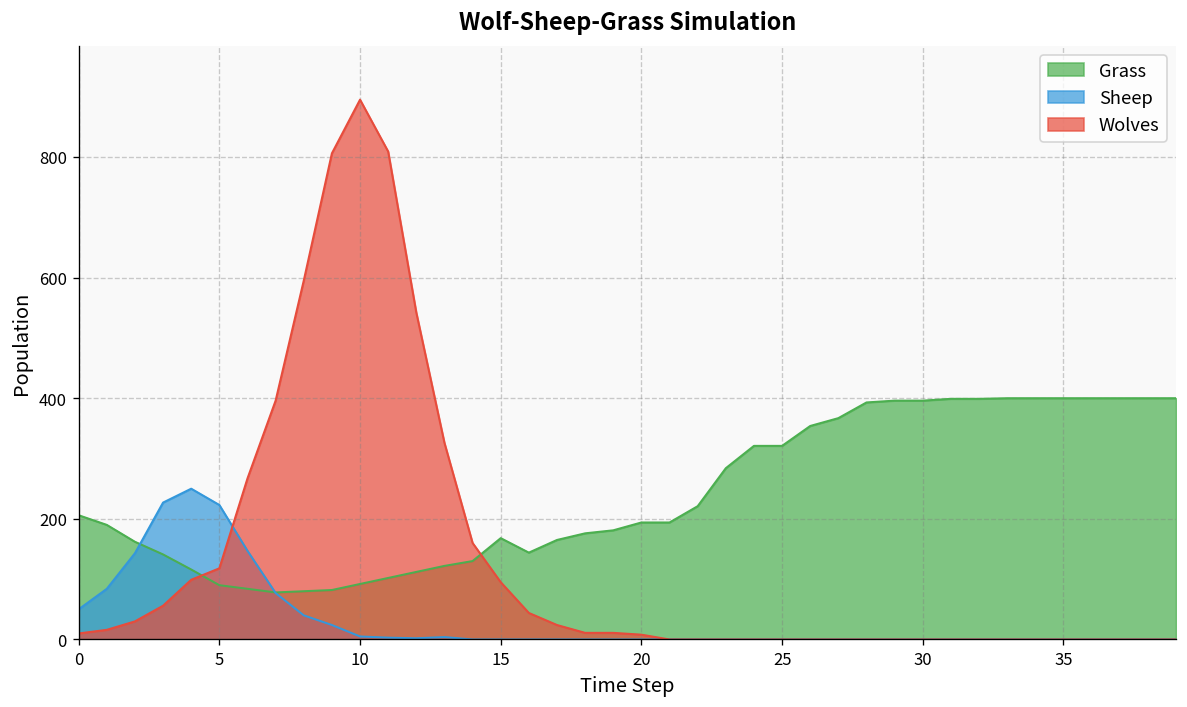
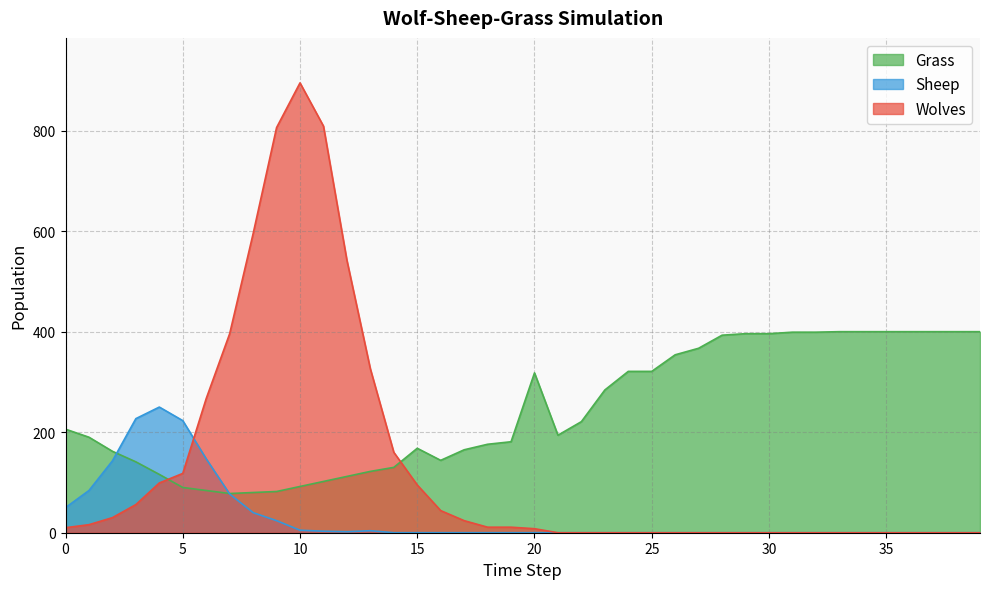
  {
    "Grass": {
      "0": 210,
      "5": 90,
      "10": 90,
      "15": 170,
-     "20": 190,
+     "20": 320,
      "25": 320,
      "30": 400,
      "35": 400
    },
    "Sheep": {
      "0": 50,
      "5": 220,
      "10": 10,
      "15": 0,
      "20": 0
    },
    "Wolves": {
      "0": 10,
      "5": 120,
      "10": 900,
      "15": 100,
      "20": 10
    }
  }
